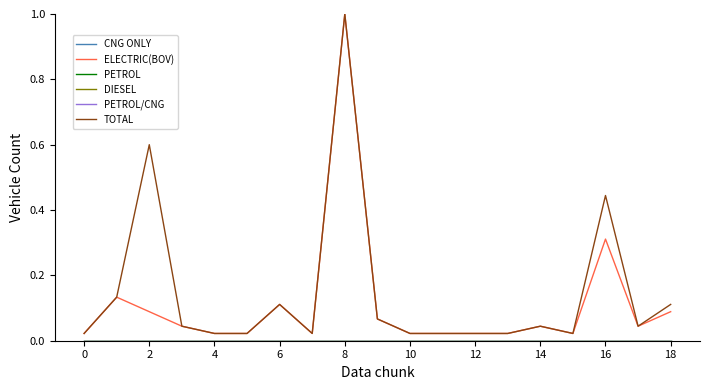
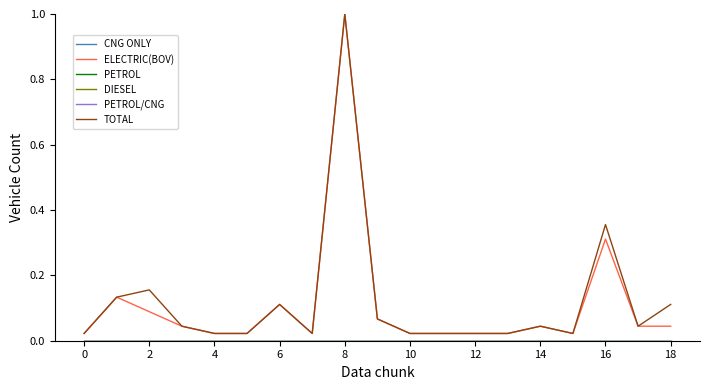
  {
    "PETROL/CNG": {
      "0": 0.00,
      "2": 0.00,
      "4": 0.00,
      "6": 0.00,
      "8": 0.00,
      "10": 0.00,
      "12": 0.00,
      "14": 0.00,
      "16": 0.00,
      "18": 0.00
    },
    "ELECTRIC(BOV)": {
      "2": 0.09,
      "16": 0.31,
-     "18": 0.09
+     "18": 0.04
    },
    "TOTAL": {
-     "2": 0.60,
-     "16": 0.44,
+     "2": 0.16,
+     "16": 0.36,
      "18": 0.11
    }
  }
